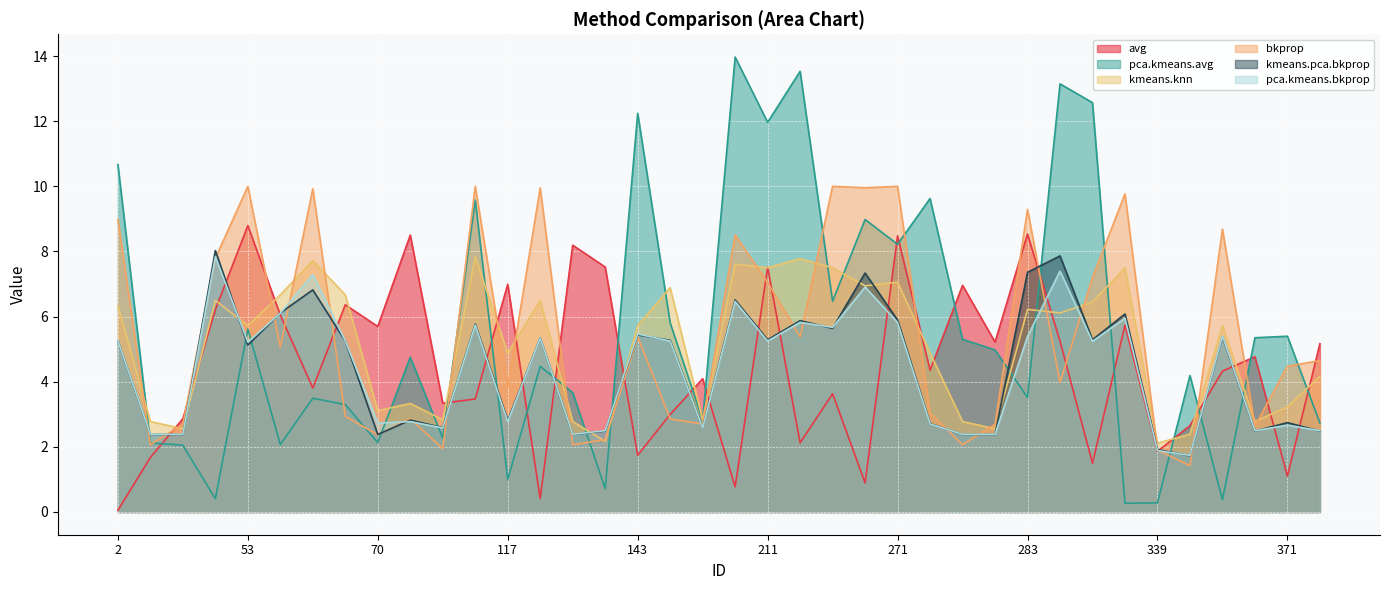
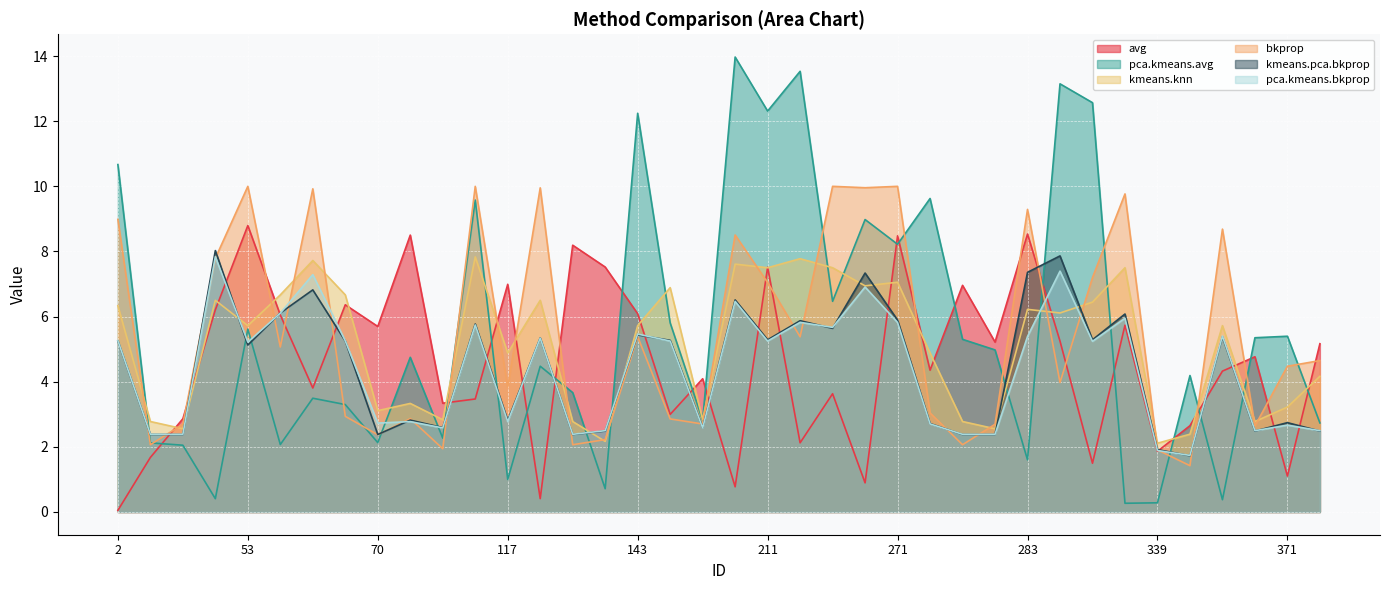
  {
    "avg": {
      "53": 8.8,
      "70": 5.7,
      "117": 7.0,
-     "143": 1.7,
+     "143": 6.1,
      "271": 8.5,
      "283": 8.5,
      "371": 1.1
    },
    "pca.kmeans.avg": {
      "53": 5.6,
      "70": 2.1,
      "117": 1.0,
      "143": 12.2,
-     "211": 12.0,
+     "211": 12.3,
      "271": 8.2,
-     "283": 3.5,
+     "283": 1.6,
      "339": 0.3,
      "371": 5.4
    },
    "kmeans.pca.bkprop": {
      "53": 5.1,
      "283": 7.4
    },
    "pca.kmeans.bkprop": {
      "53": 5.2,
      "70": 2.7,
      "283": 5.4
    }
  }
